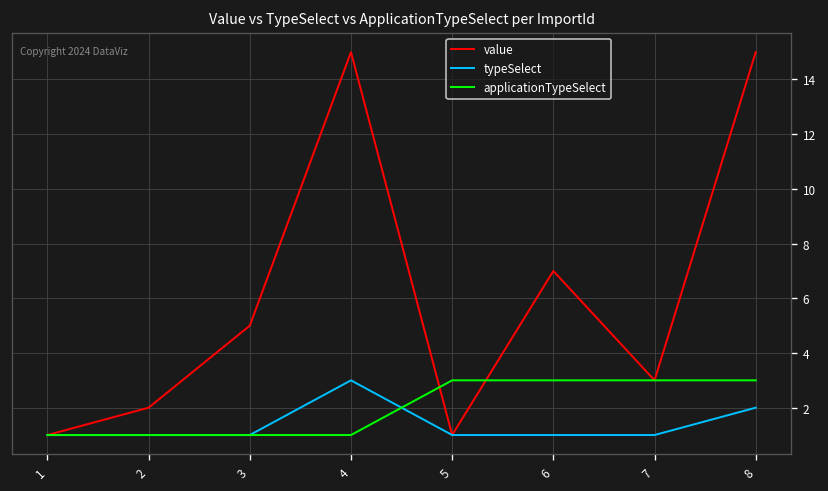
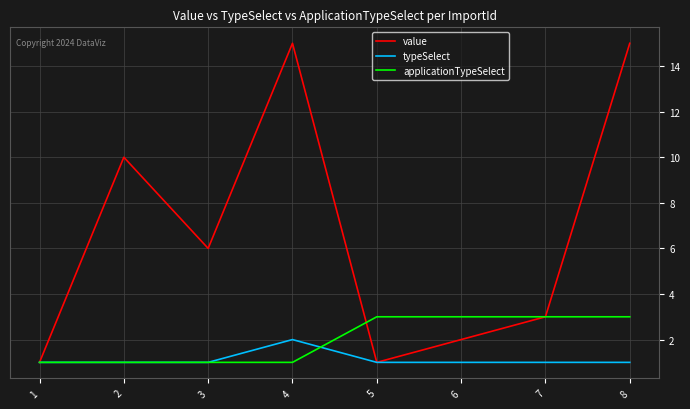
  {
    "value": {
-     "2": 2,
-     "3": 5,
+     "2": 10,
+     "3": 6,
      "4": 15,
-     "6": 7,
+     "6": 2,
      "8": 15
    },
    "typeSelect": {
-     "4": 3,
+     "4": 2,
      "6": 1,
      "7": 1,
-     "8": 2
+     "8": 1
    },
    "applicationTypeSelect": {
      "4": 1,
      "5": 3,
      "6": 3,
      "8": 3
    }
  }
